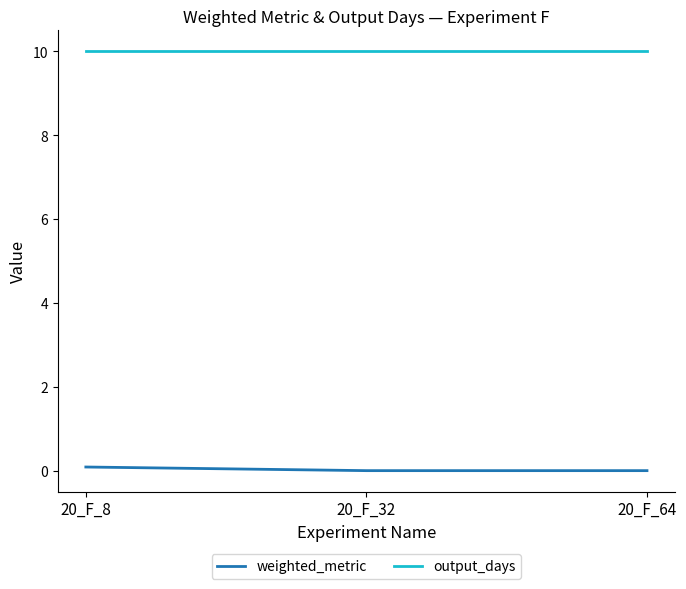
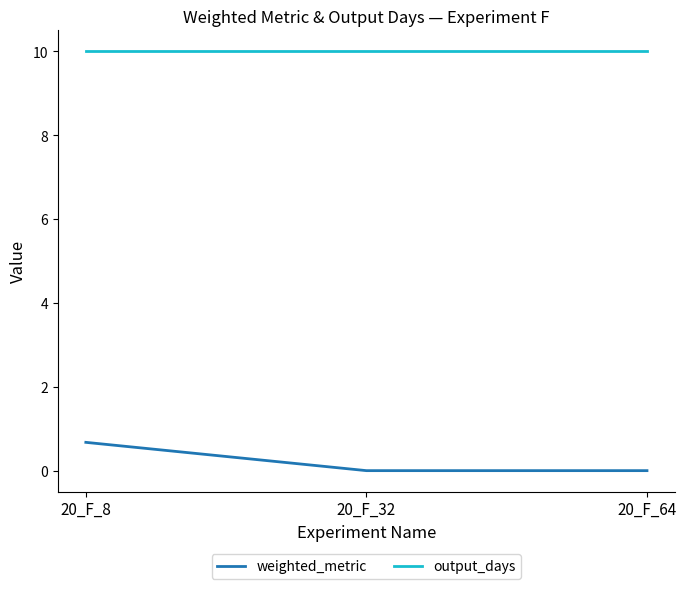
  {
    "weighted_metric": {
-     "20_F_8": 0.1,
+     "20_F_8": 0.7,
      "20_F_32": 0.0,
      "20_F_64": 0.0
    },
    "output_days": {
      "20_F_8": 10.0,
      "20_F_32": 10.0,
      "20_F_64": 10.0
    }
  }
